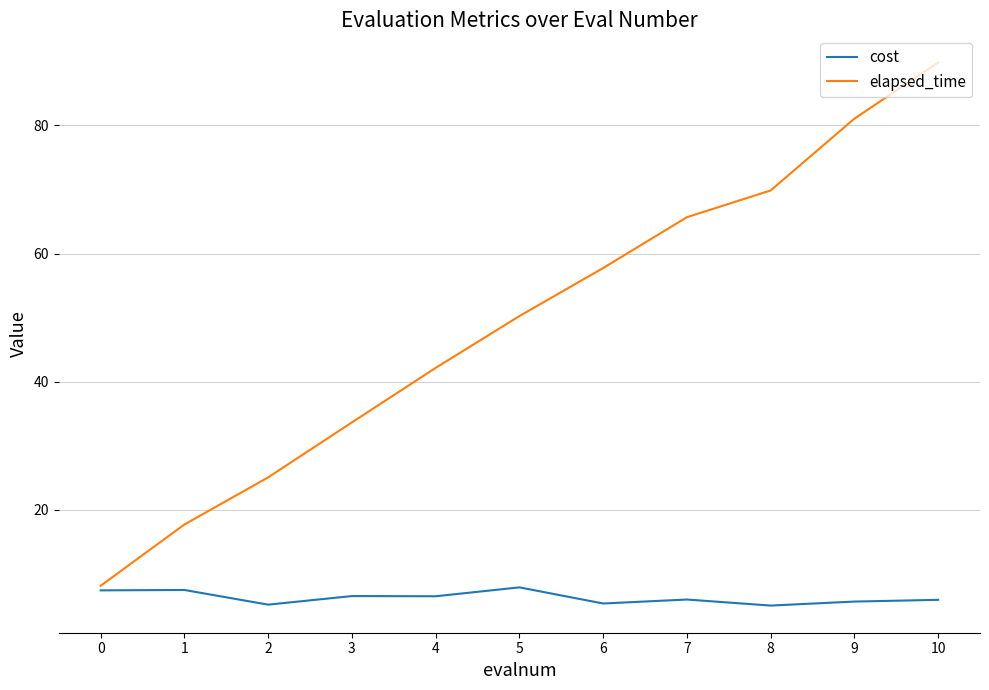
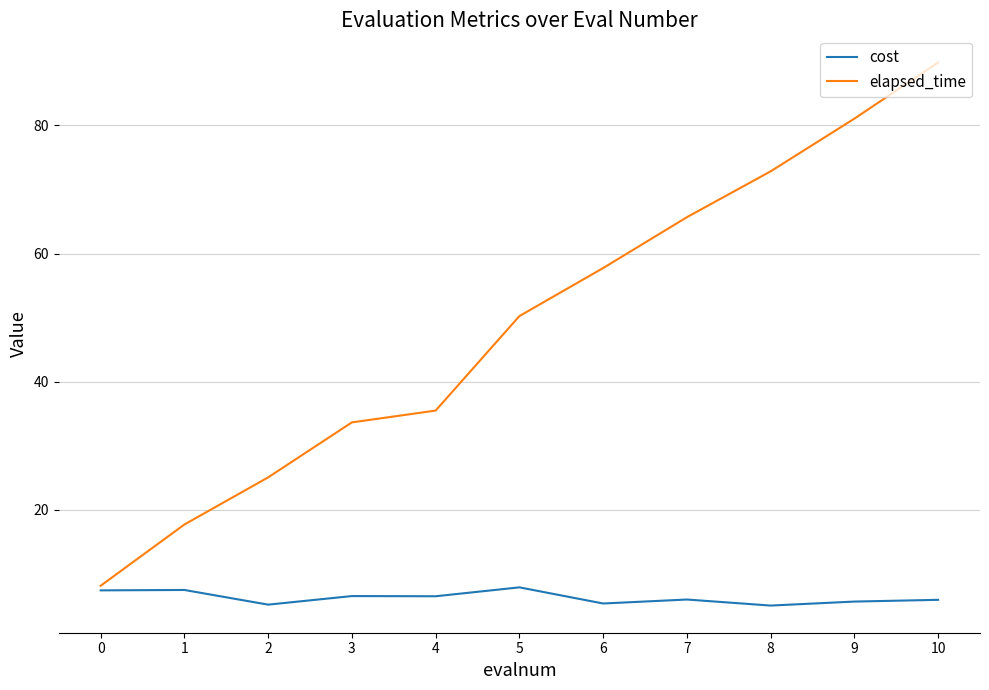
  {
    "cost": {
      "0": 7,
      "1": 8,
      "2": 5,
      "3": 7,
      "4": 7,
      "5": 8,
      "6": 5,
      "7": 6,
      "8": 5,
      "9": 6,
      "10": 6
    },
    "elapsed_time": {
      "0": 8,
      "1": 18,
      "2": 25,
      "3": 34,
-     "4": 42,
+     "4": 36,
      "5": 50,
      "6": 58,
      "7": 66,
-     "8": 70,
+     "8": 73,
      "9": 81
    }
  }
